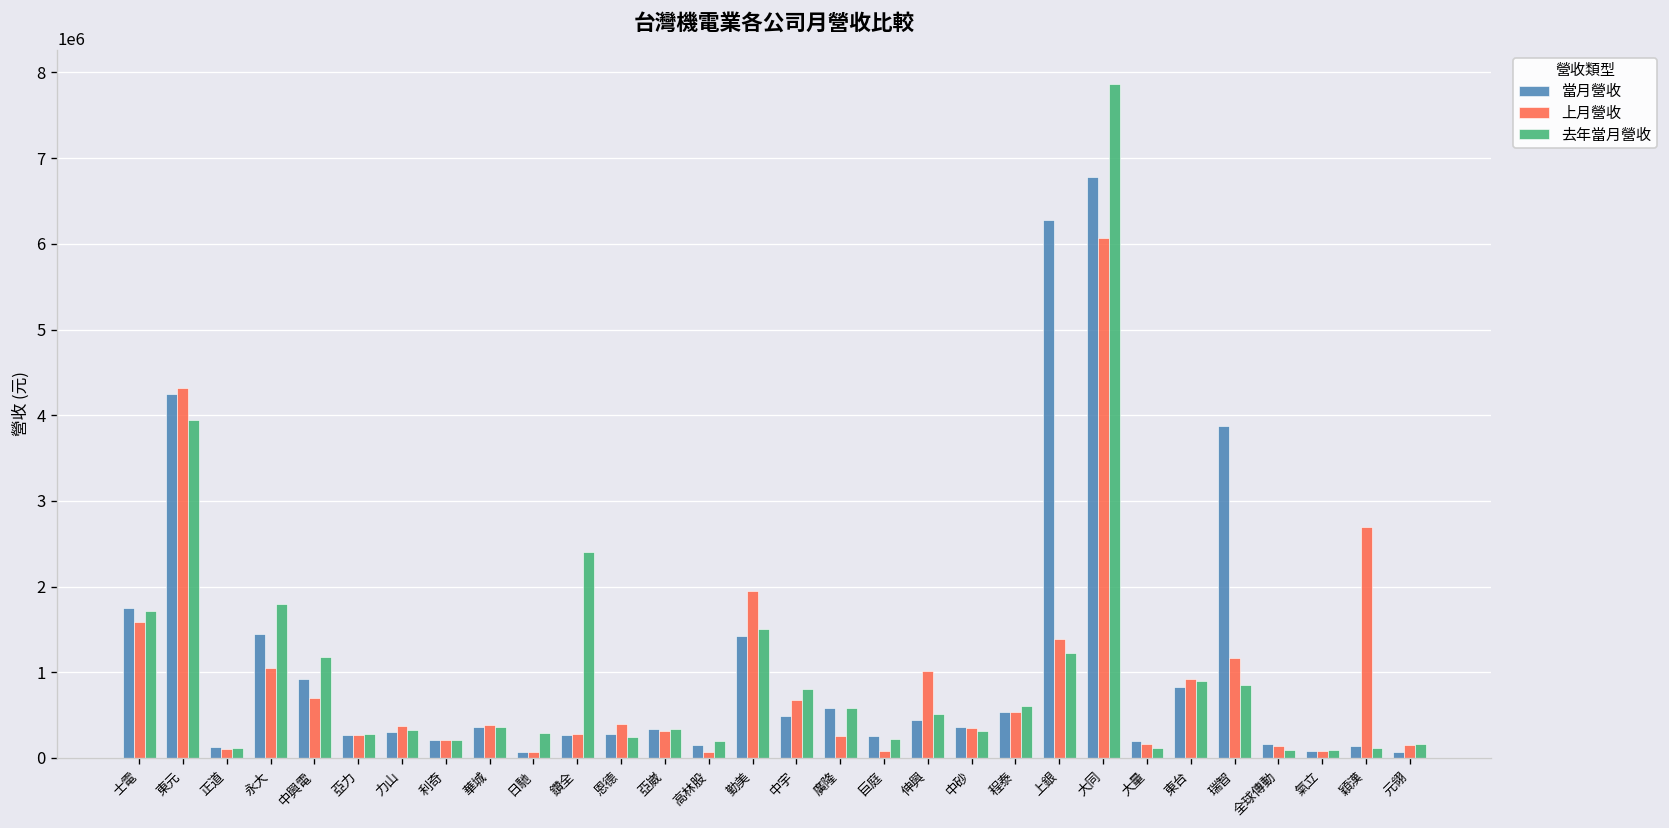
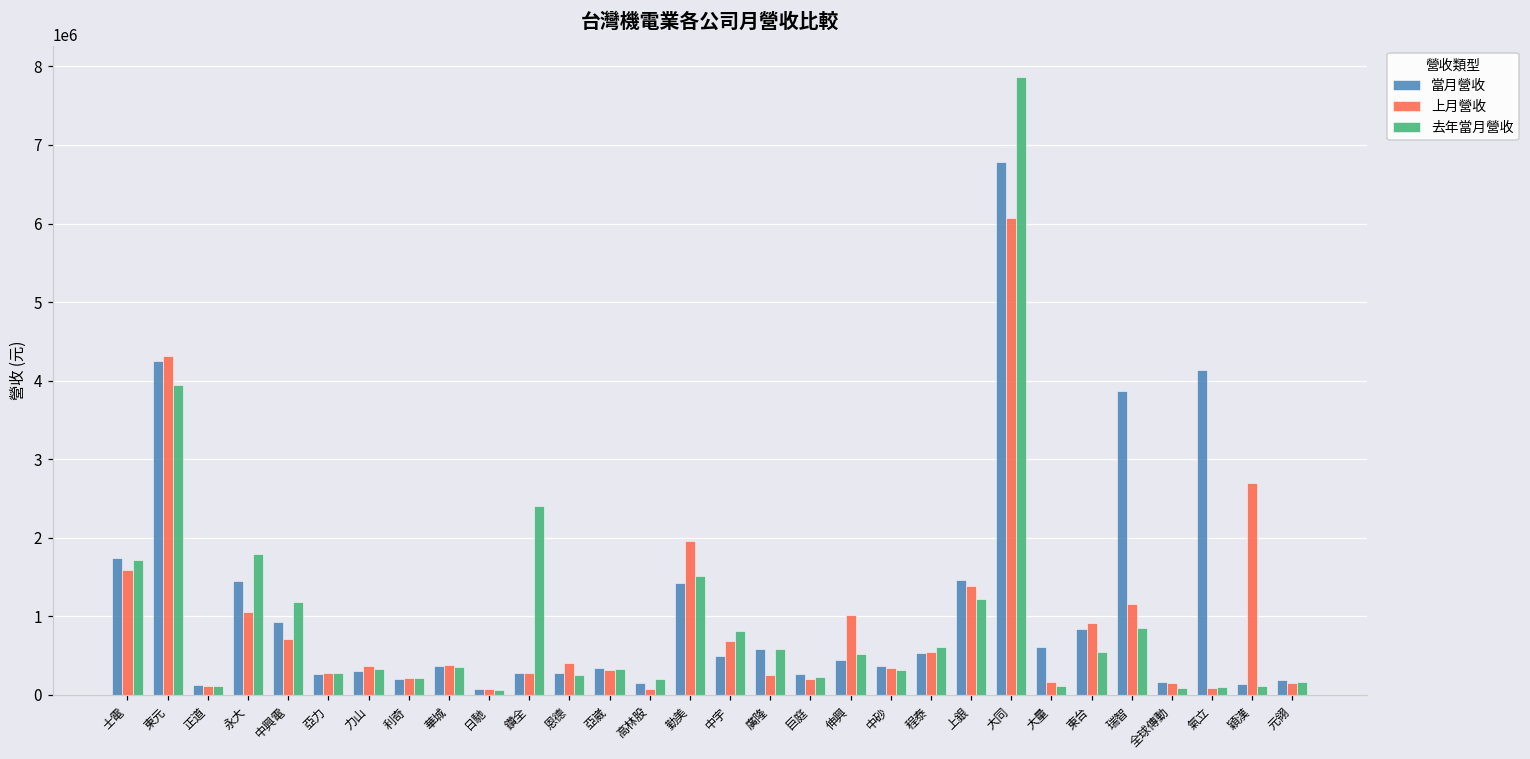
  {
    "當月營收": {
      "士電": 1700000,
      "東元": 4200000,
      "正道": 100000,
      "永大": 1500000,
      "中興電": 900000,
      "亞力": 300000,
      "力山": 300000,
      "利奇": 200000,
      "華城": 400000,
      "日馳": 100000,
      "鑽全": 300000,
      "恩德": 300000,
      "亞崴": 300000,
      "高林股": 100000,
      "勤美": 1400000,
      "中宇": 500000,
      "廣隆": 600000,
      "巨庭": 300000,
      "伸興": 400000,
      "中砂": 400000,
      "程泰": 500000,
-     "上銀": 6300000,
+     "上銀": 1500000,
      "大同": 6800000,
-     "大量": 200000,
+     "大量": 600000,
      "東台": 800000,
      "瑞智": 3900000,
      "全球傳動": 200000,
-     "氣立": 100000,
+     "氣立": 4100000,
      "穎漢": 100000,
-     "元翎": 100000
+     "元翎": 200000
    },
    "上月營收": {
      "士電": 1600000,
      "東元": 4300000,
      "正道": 100000,
      "永大": 1100000,
      "中興電": 700000,
      "亞力": 300000,
      "力山": 400000,
      "利奇": 200000,
      "華城": 400000,
      "日馳": 100000,
      "鑽全": 300000,
      "恩德": 400000,
      "亞崴": 300000,
      "高林股": 100000,
      "勤美": 2000000,
      "中宇": 700000,
      "廣隆": 300000,
-     "巨庭": 100000,
+     "巨庭": 200000,
      "伸興": 1000000,
      "中砂": 300000,
      "程泰": 500000,
      "上銀": 1400000,
      "大同": 6100000,
      "大量": 200000,
      "東台": 900000,
      "瑞智": 1200000,
      "全球傳動": 100000,
      "氣立": 100000,
      "穎漢": 2700000,
      "元翎": 200000
    },
    "去年當月營收": {
      "士電": 1700000,
      "東元": 3900000,
      "正道": 100000,
      "永大": 1800000,
      "中興電": 1200000,
      "亞力": 300000,
      "力山": 300000,
      "利奇": 200000,
      "華城": 400000,
-     "日馳": 300000,
+     "日馳": 100000,
      "鑽全": 2400000,
      "恩德": 300000,
      "亞崴": 300000,
      "高林股": 200000,
      "勤美": 1500000,
      "中宇": 800000,
      "廣隆": 600000,
      "巨庭": 200000,
      "伸興": 500000,
      "中砂": 300000,
      "程泰": 600000,
      "上銀": 1200000,
      "大同": 7900000,
      "大量": 100000,
-     "東台": 900000,
+     "東台": 500000,
      "瑞智": 900000,
      "全球傳動": 100000,
      "氣立": 100000,
      "穎漢": 100000,
      "元翎": 200000
    }
  }
